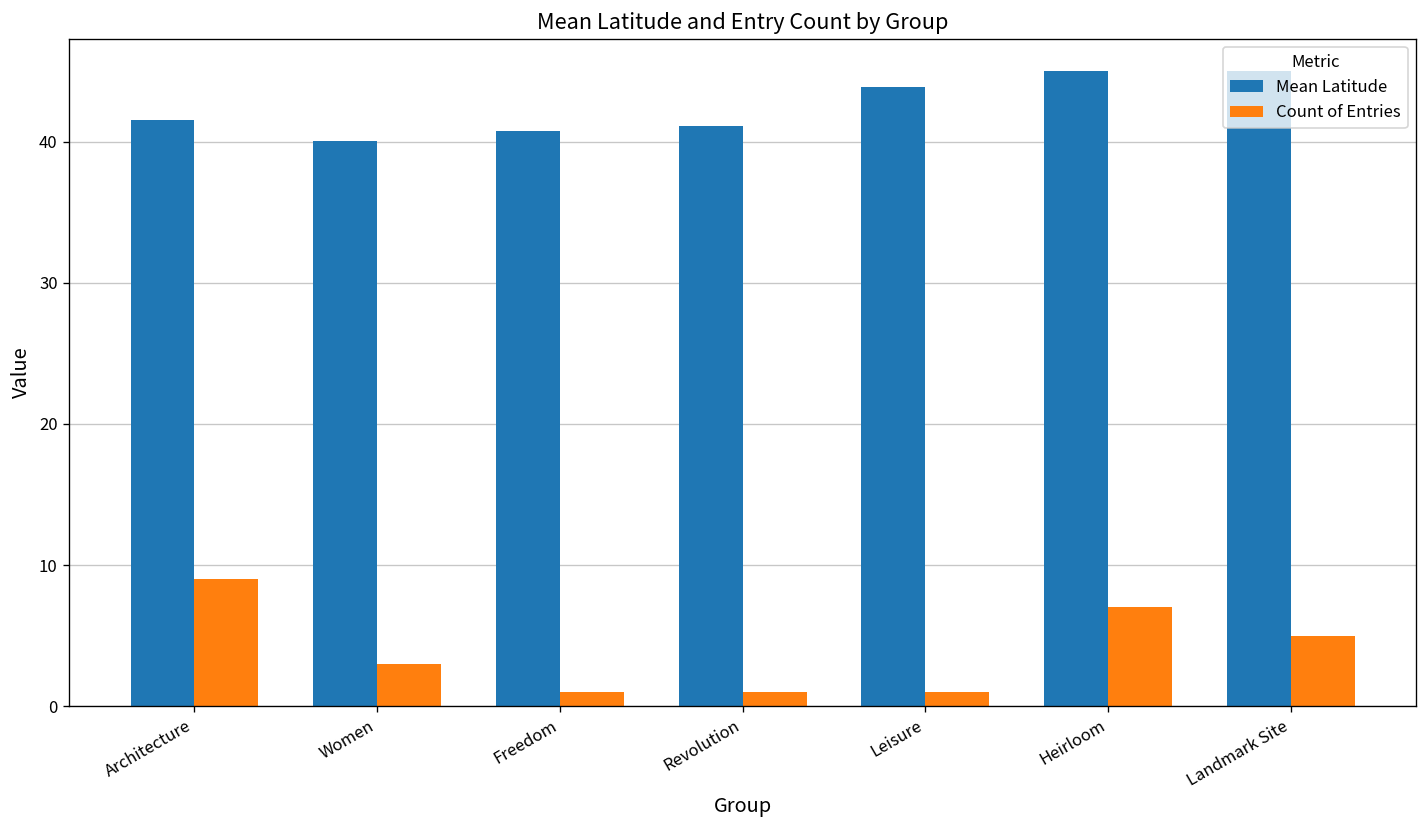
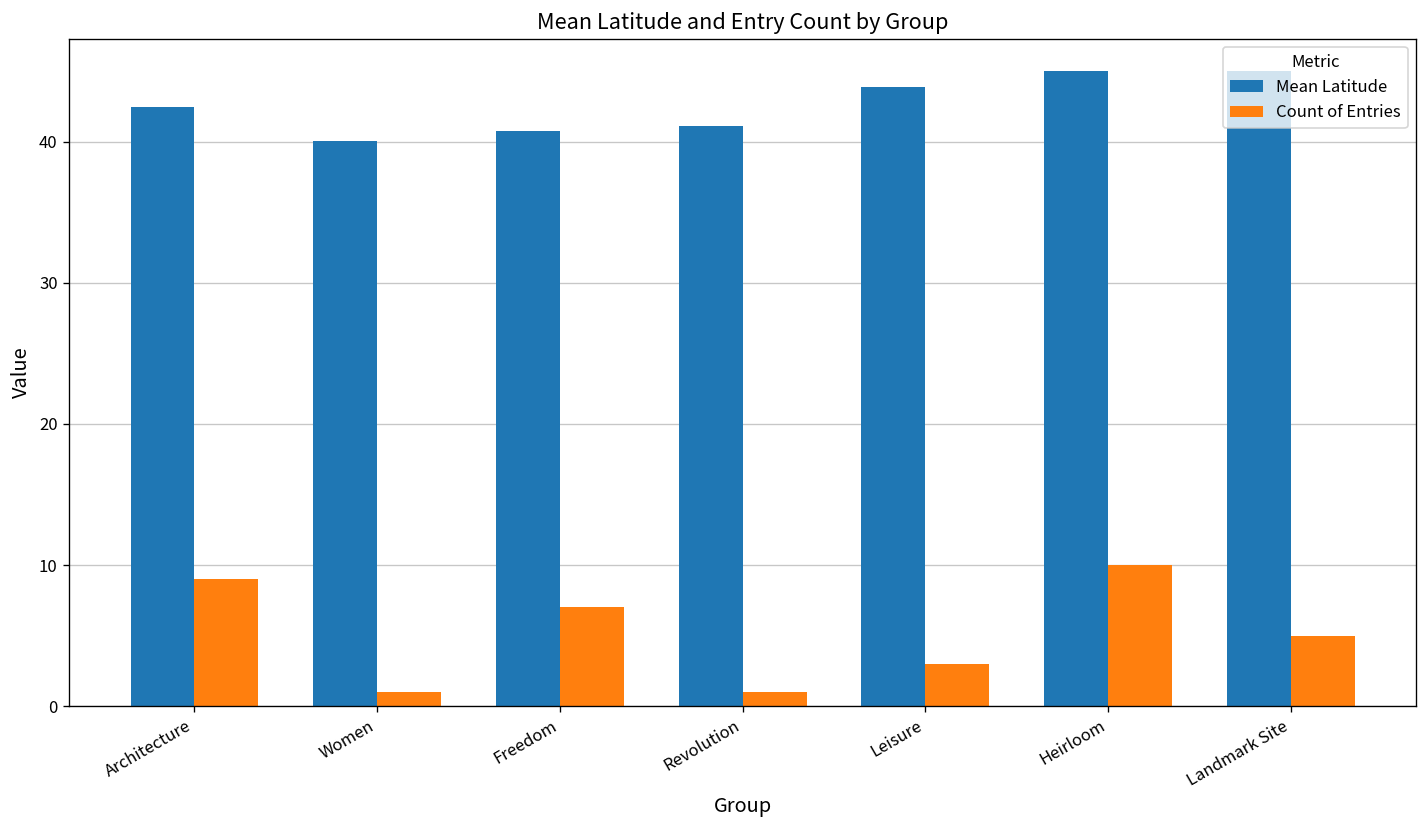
  {
    "Mean Latitude": {
-     "Architecture": 41.6,
+     "Architecture": 42.5,
      "Women": 40.1,
      "Freedom": 40.8,
      "Revolution": 41.1,
      "Leisure": 43.9,
      "Heirloom": 45.1
    },
    "Count of Entries": {
      "Architecture": 9,
-     "Women": 3,
-     "Freedom": 1,
+     "Women": 1,
+     "Freedom": 7,
      "Revolution": 1,
-     "Leisure": 1,
-     "Heirloom": 7,
+     "Leisure": 3,
+     "Heirloom": 10,
      "Landmark Site": 5
    }
  }
